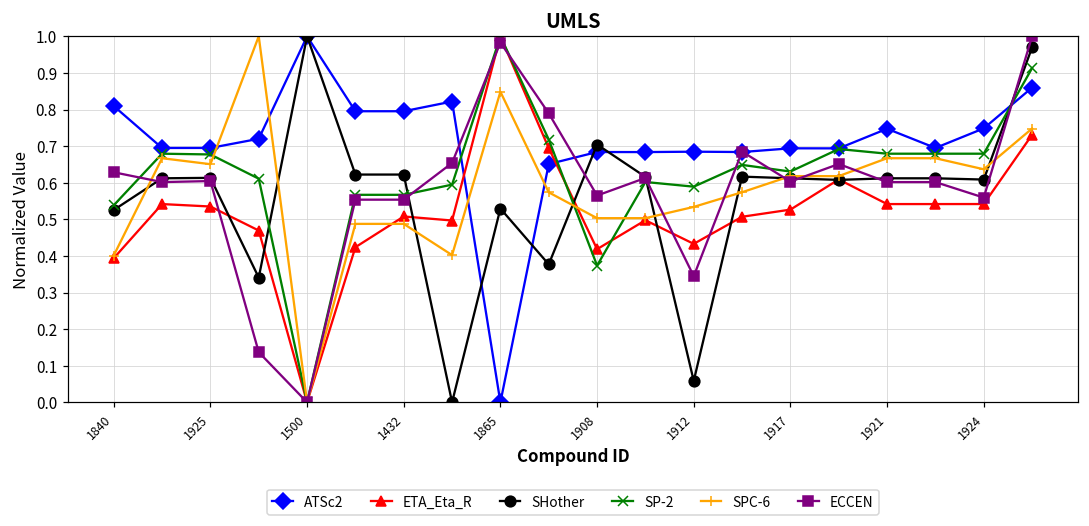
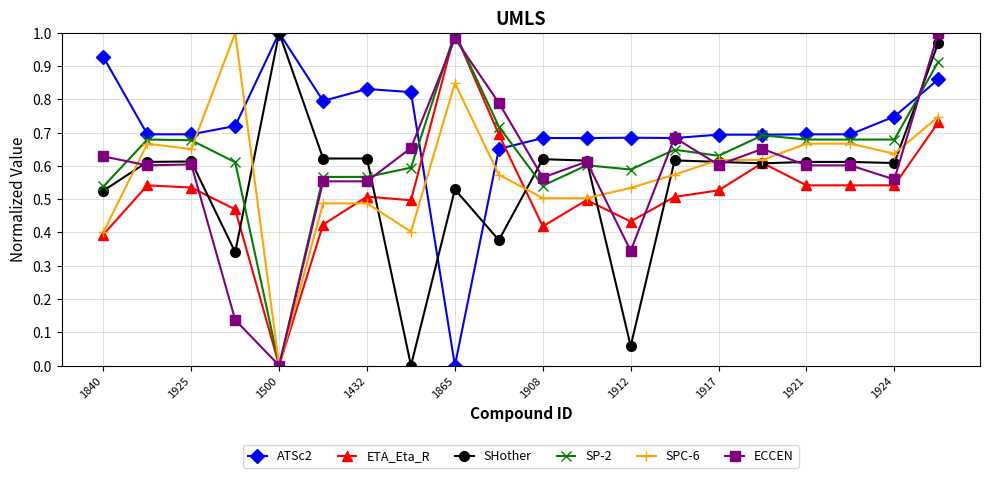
  {
    "ATSc2": {
-     "1840": 0.81,
+     "1840": 0.93,
      "1925": 0.70,
-     "1432": 0.80,
+     "1432": 0.83,
      "1865": 0.00,
      "1908": 0.68,
      "1912": 0.68,
      "1917": 0.69,
-     "1921": 0.75,
+     "1921": 0.69,
      "1924": 0.75
    },
    "ETA_Eta_R": {
      "1925": 0.53,
      "1432": 0.51,
      "1908": 0.42,
      "1912": 0.43,
      "1917": 0.53,
      "1921": 0.54,
      "1924": 0.54
    },
    "SHother": {
      "1840": 0.53,
      "1925": 0.61,
      "1432": 0.62,
      "1865": 0.53,
-     "1908": 0.70,
+     "1908": 0.62,
      "1912": 0.06,
      "1921": 0.61,
      "1924": 0.61
    },
    "SP-2": {
      "1840": 0.54,
      "1925": 0.68,
      "1432": 0.57,
-     "1908": 0.37,
+     "1908": 0.54,
      "1912": 0.59,
      "1917": 0.63,
      "1921": 0.68,
      "1924": 0.68
    },
    "SPC-6": {
      "1925": 0.65,
      "1432": 0.49,
      "1865": 0.85,
      "1908": 0.50,
      "1912": 0.53,
      "1921": 0.67,
      "1924": 0.64
    },
    "ECCEN": {
      "1840": 0.63,
      "1925": 0.60,
      "1432": 0.55,
      "1865": 0.98,
      "1908": 0.56,
      "1912": 0.34,
      "1917": 0.60,
      "1921": 0.60,
      "1924": 0.56
    }
  }
